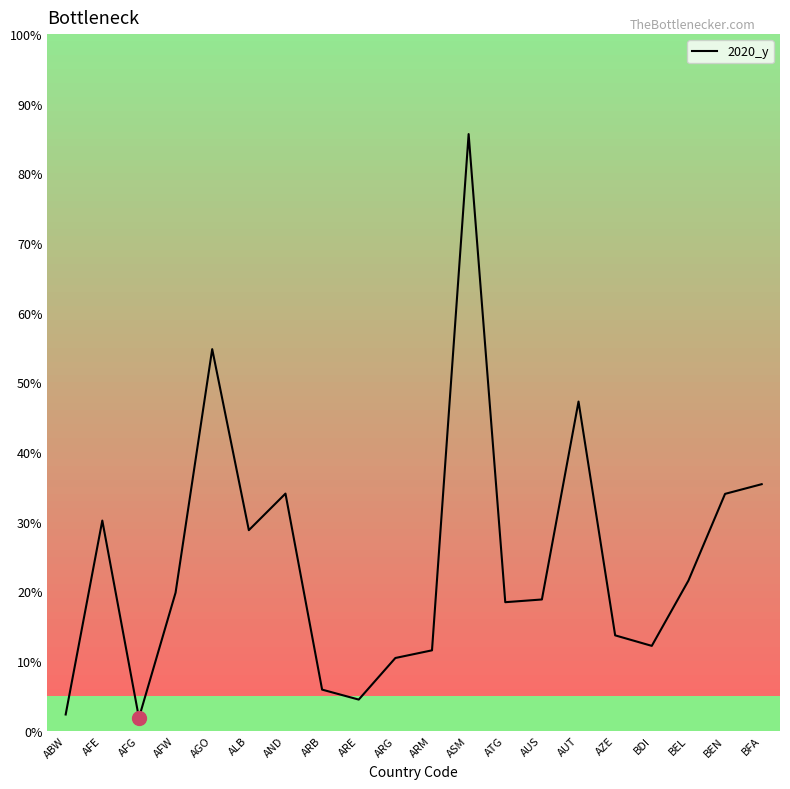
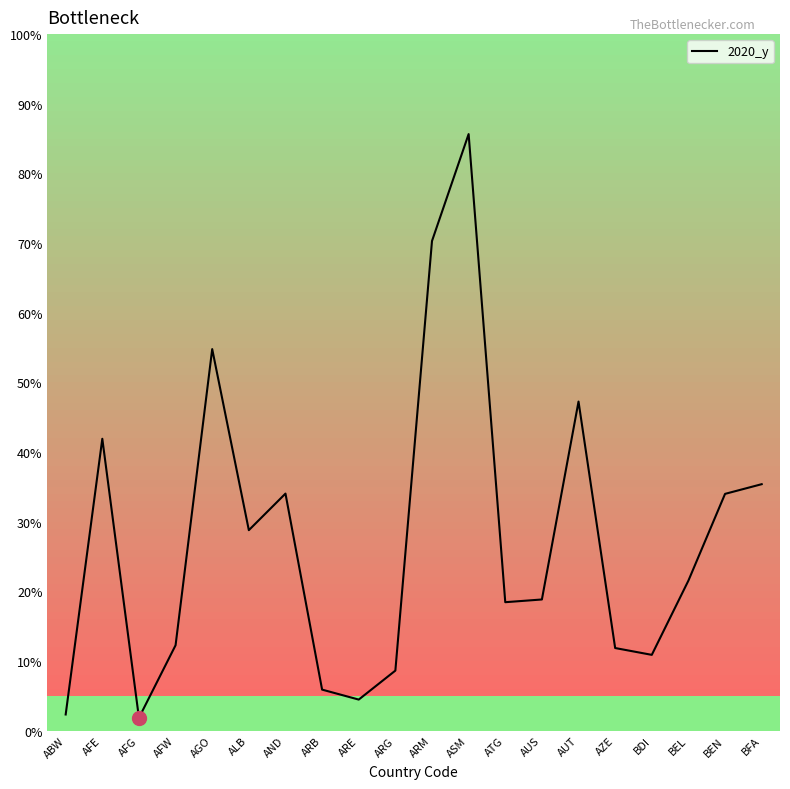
  {
    "2020_y": {
-     "AFE": "30%",
-     "AFW": "20%",
+     "AFE": "42%",
+     "AFW": "12%",
      "AGO": "55%",
      "ALB": "29%",
      "AND": "34%",
      "ARB": "6%",
-     "ARG": "10%",
-     "ARM": "12%",
+     "ARG": "9%",
+     "ARM": "70%",
      "ASM": "86%",
      "ATG": "18%",
      "AUS": "19%",
      "AUT": "47%",
-     "AZE": "14%",
-     "BDI": "12%",
+     "AZE": "12%",
+     "BDI": "11%",
      "BEL": "22%",
      "BEN": "34%",
      "BFA": "35%"
    }
  }
